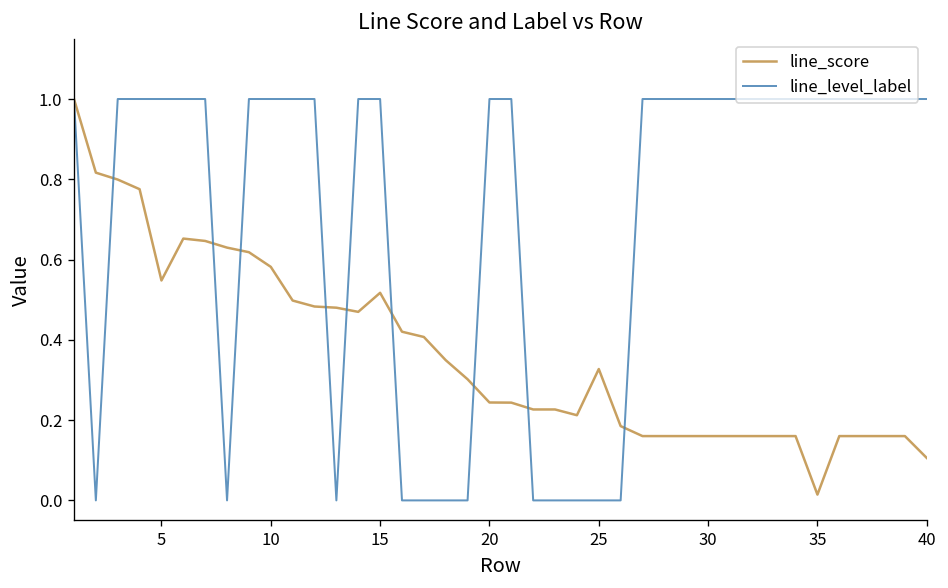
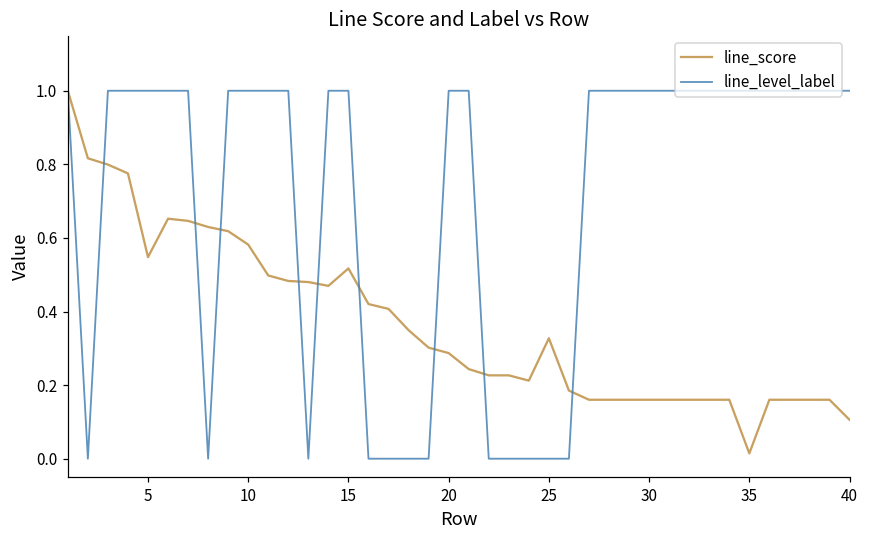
  {
    "line_score": {
      "5": 0.55,
      "10": 0.58,
      "15": 0.52,
-     "20": 0.24,
+     "20": 0.29,
      "25": 0.33,
      "30": 0.16,
      "35": 0.01,
      "40": 0.11
    },
    "line_level_label": {
      "5": 1.00,
      "10": 1.00,
      "15": 1.00,
      "20": 1.00,
      "25": 0.00,
      "30": 1.00,
      "40": 1.00
    }
  }
